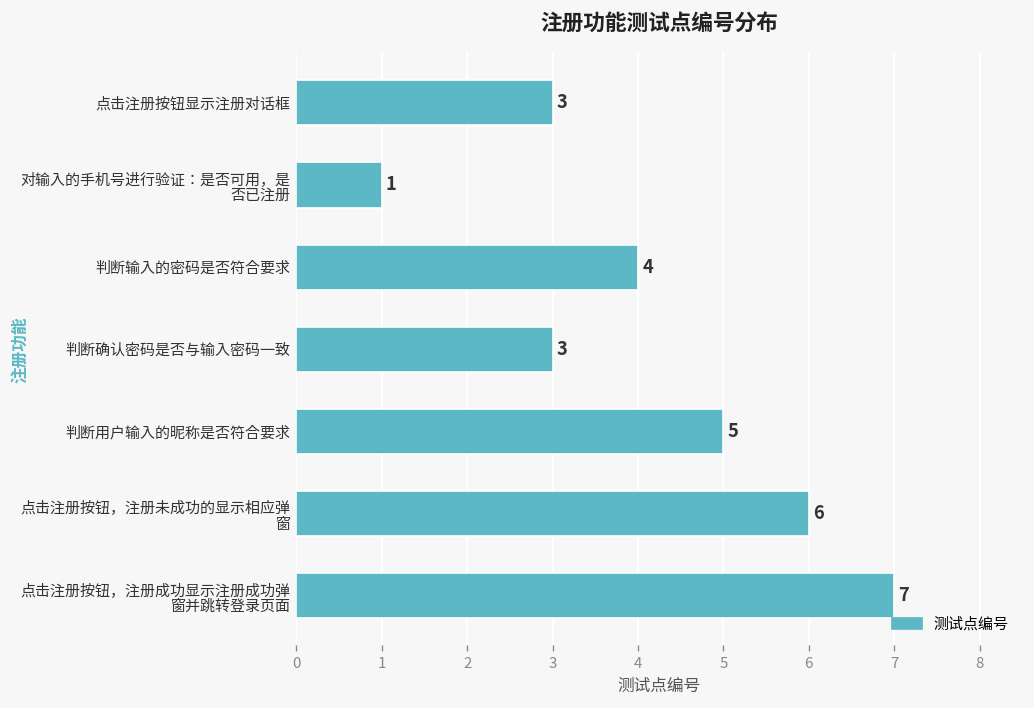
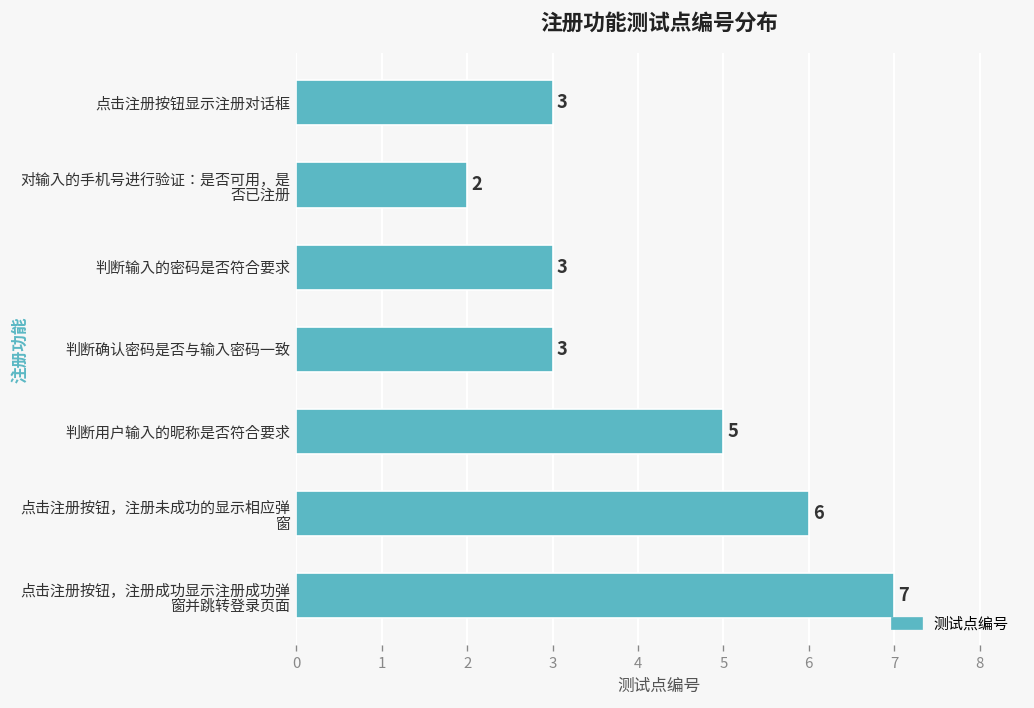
  {
    "点击注册按钮显示注册对话框": 3,
-   "对输入的手机号进行验证：是否可用，是 否已注册": 1,
-   "判断输入的密码是否符合要求": 4,
+   "对输入的手机号进行验证：是否可用，是 否已注册": 2,
+   "判断输入的密码是否符合要求": 3,
    "判断确认密码是否与输入密码一致": 3,
    "判断用户输入的昵称是否符合要求": 5,
    "点击注册按钮，注册未成功的显示相应弹 窗": 6,
    "点击注册按钮，注册成功显示注册成功弹 窗并跳转登录页面": 7
  }
